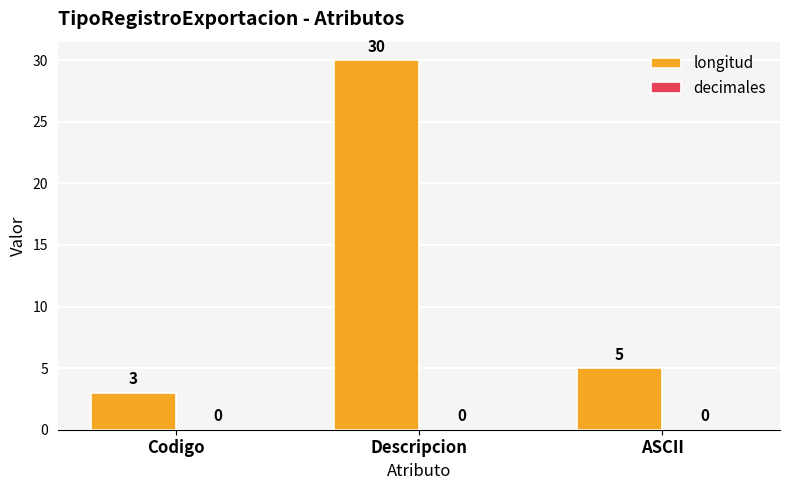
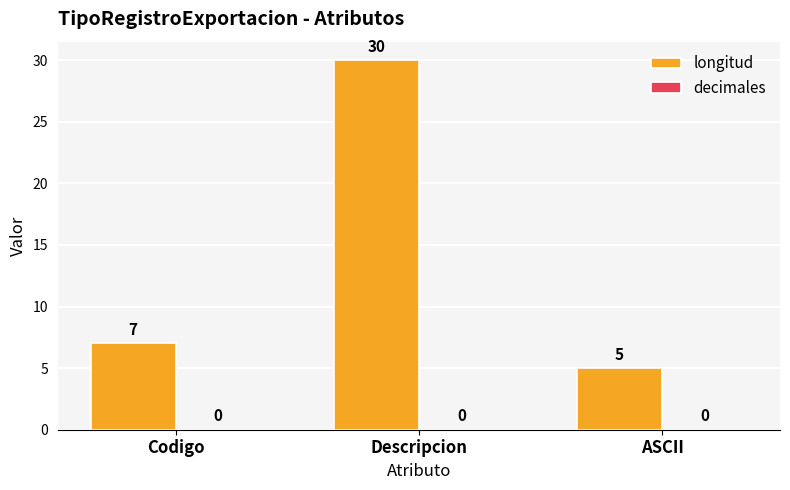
  {
    "longitud": {
-     "Codigo": 3,
+     "Codigo": 7,
      "Descripcion": 30,
      "ASCII": 5
    },
    "decimales": {
      "Codigo": 0,
      "Descripcion": 0,
      "ASCII": 0
    }
  }
